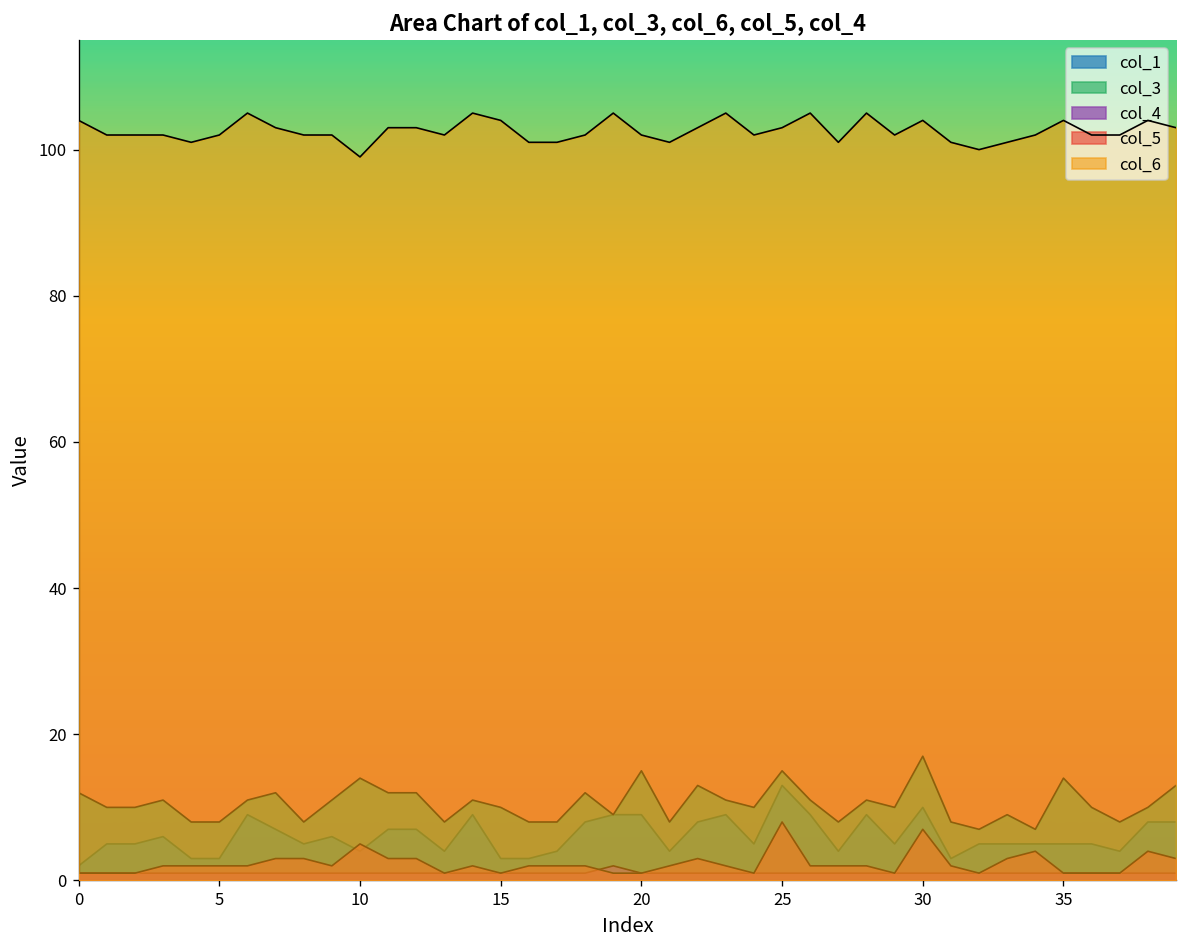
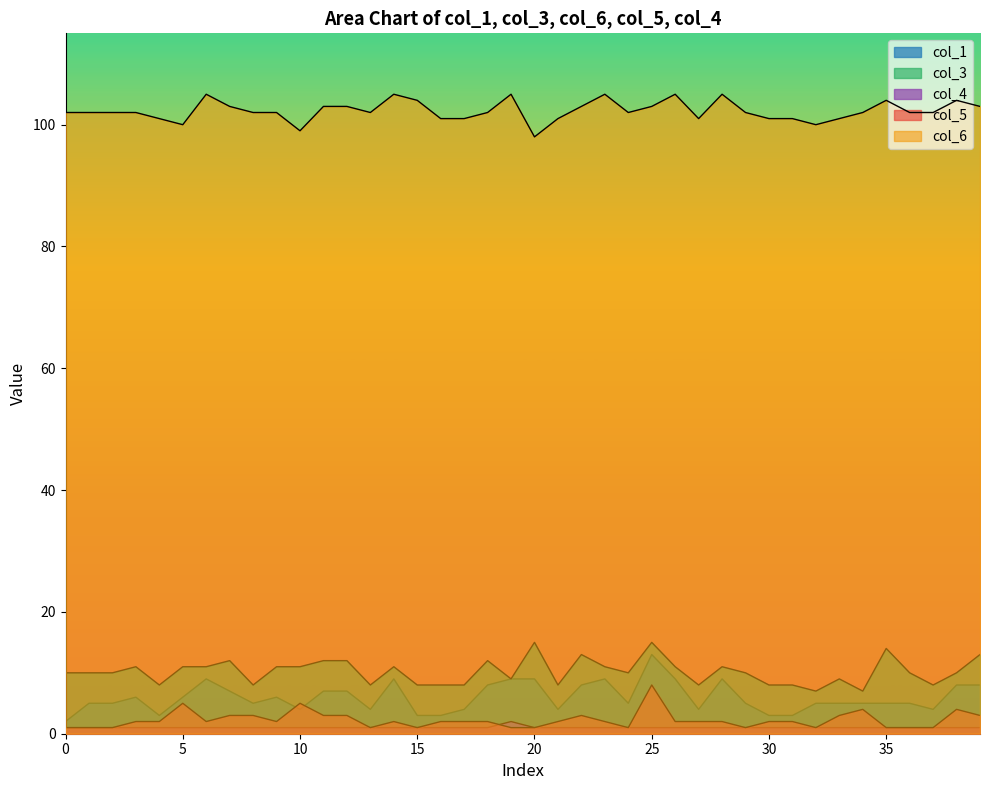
  {
    "col_1": {
      "0": 2,
-     "5": 3,
+     "5": 6,
      "10": 4,
      "15": 3,
      "20": 9,
      "25": 13,
-     "30": 10,
+     "30": 3,
      "35": 5
    },
    "col_3": {
-     "0": 12,
-     "5": 8,
-     "10": 14,
-     "15": 10,
+     "0": 10,
+     "5": 11,
+     "10": 11,
+     "15": 8,
      "20": 15,
      "25": 15,
-     "30": 17,
+     "30": 8,
      "35": 14
    },
    "col_4": {
      "5": 1,
      "10": 1,
      "25": 1,
      "30": 1
    },
    "col_5": {
-     "5": 2,
+     "5": 5,
      "10": 5,
      "25": 8,
-     "30": 7
+     "30": 2
    },
    "col_6": {
-     "0": 104,
-     "5": 102,
+     "0": 102,
+     "5": 100,
      "10": 99,
      "15": 104,
-     "20": 102,
+     "20": 98,
      "25": 103,
-     "30": 104,
+     "30": 101,
      "35": 104
    }
  }
